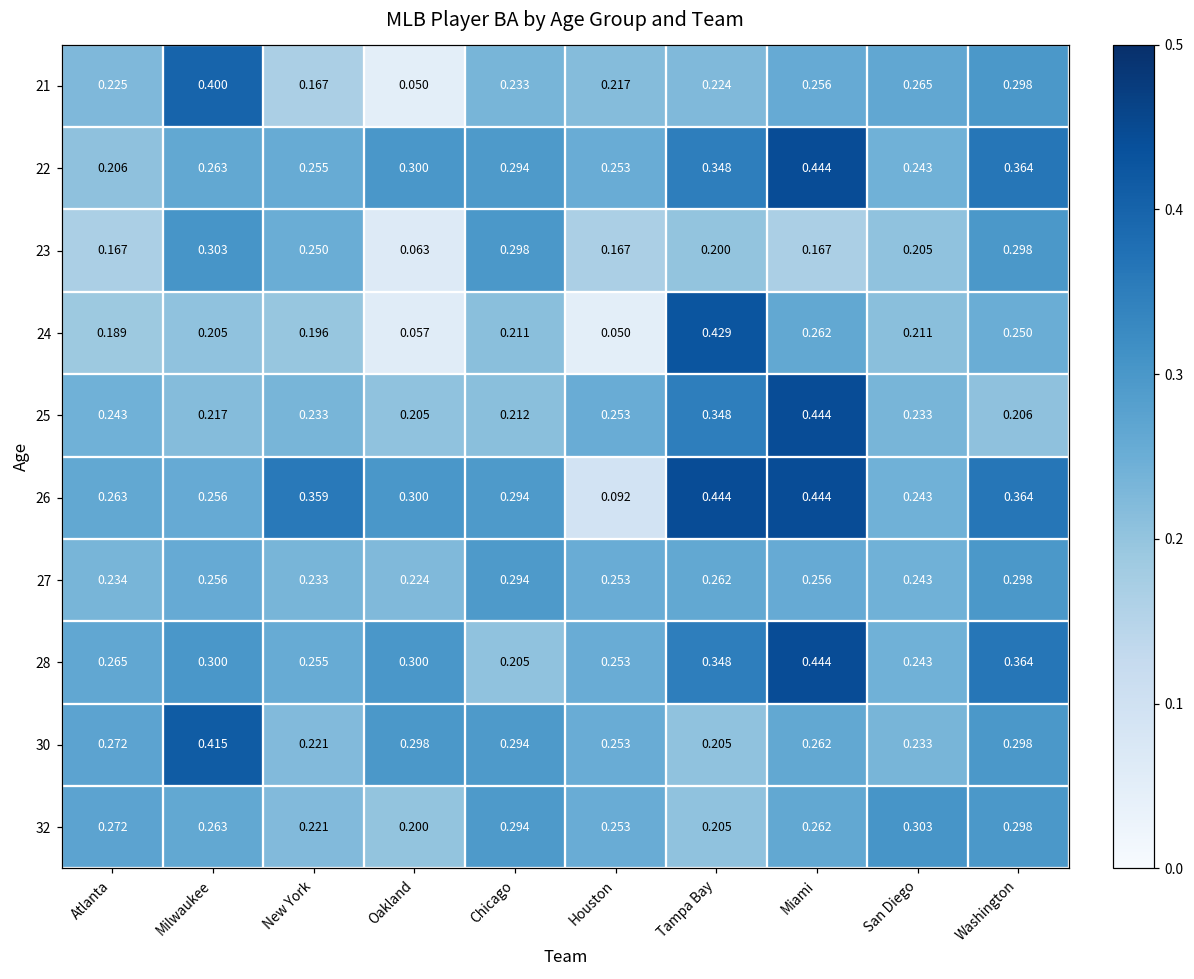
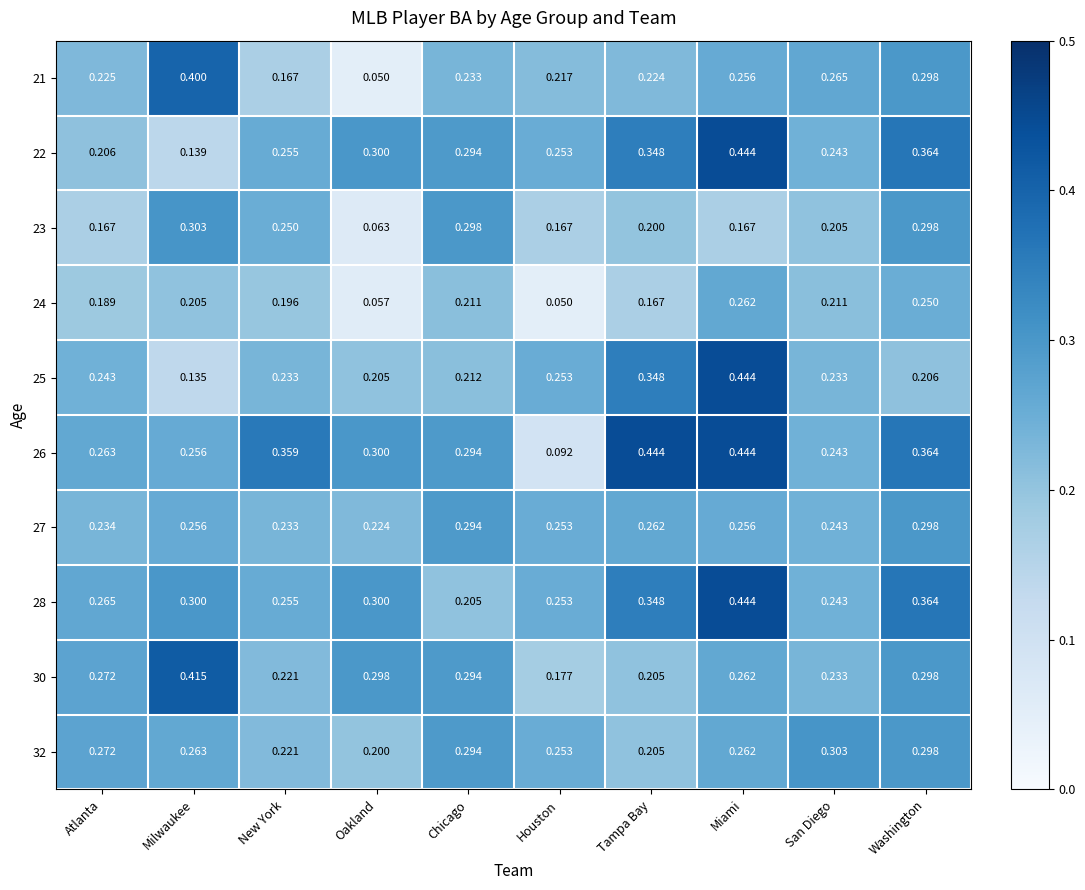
  {
    "21": {
      "Atlanta": 0.225,
      "Milwaukee": 0.400,
      "New York": 0.167,
      "Oakland": 0.050,
      "Chicago": 0.233,
      "Houston": 0.217,
      "Tampa Bay": 0.224,
      "Miami": 0.256,
      "San Diego": 0.265,
      "Washington": 0.298
    },
    "22": {
      "Atlanta": 0.206,
-     "Milwaukee": 0.263,
+     "Milwaukee": 0.139,
      "New York": 0.255,
      "Oakland": 0.300,
      "Chicago": 0.294,
      "Houston": 0.253,
      "Tampa Bay": 0.348,
      "Miami": 0.444,
      "San Diego": 0.243,
      "Washington": 0.364
    },
    "23": {
      "Atlanta": 0.167,
      "Milwaukee": 0.303,
      "New York": 0.250,
      "Oakland": 0.063,
      "Chicago": 0.298,
      "Houston": 0.167,
      "Tampa Bay": 0.200,
      "Miami": 0.167,
      "San Diego": 0.205,
      "Washington": 0.298
    },
    "24": {
      "Atlanta": 0.189,
      "Milwaukee": 0.205,
      "New York": 0.196,
      "Oakland": 0.057,
      "Chicago": 0.211,
      "Houston": 0.050,
-     "Tampa Bay": 0.429,
+     "Tampa Bay": 0.167,
      "Miami": 0.262,
      "San Diego": 0.211,
      "Washington": 0.250
    },
    "25": {
      "Atlanta": 0.243,
-     "Milwaukee": 0.217,
+     "Milwaukee": 0.135,
      "New York": 0.233,
      "Oakland": 0.205,
      "Chicago": 0.212,
      "Houston": 0.253,
      "Tampa Bay": 0.348,
      "Miami": 0.444,
      "San Diego": 0.233,
      "Washington": 0.206
    },
    "26": {
      "Atlanta": 0.263,
      "Milwaukee": 0.256,
      "New York": 0.359,
      "Oakland": 0.300,
      "Chicago": 0.294,
      "Houston": 0.092,
      "Tampa Bay": 0.444,
      "Miami": 0.444,
      "San Diego": 0.243,
      "Washington": 0.364
    },
    "27": {
      "Atlanta": 0.234,
      "Milwaukee": 0.256,
      "New York": 0.233,
      "Oakland": 0.224,
      "Chicago": 0.294,
      "Houston": 0.253,
      "Tampa Bay": 0.262,
      "Miami": 0.256,
      "San Diego": 0.243,
      "Washington": 0.298
    },
    "28": {
      "Atlanta": 0.265,
      "Milwaukee": 0.300,
      "New York": 0.255,
      "Oakland": 0.300,
      "Chicago": 0.205,
      "Houston": 0.253,
      "Tampa Bay": 0.348,
      "Miami": 0.444,
      "San Diego": 0.243,
      "Washington": 0.364
    },
    "30": {
      "Atlanta": 0.272,
      "Milwaukee": 0.415,
      "New York": 0.221,
      "Oakland": 0.298,
      "Chicago": 0.294,
-     "Houston": 0.253,
+     "Houston": 0.177,
      "Tampa Bay": 0.205,
      "Miami": 0.262,
      "San Diego": 0.233,
      "Washington": 0.298
    },
    "32": {
      "Atlanta": 0.272,
      "Milwaukee": 0.263,
      "New York": 0.221,
      "Oakland": 0.200,
      "Chicago": 0.294,
      "Houston": 0.253,
      "Tampa Bay": 0.205,
      "Miami": 0.262,
      "San Diego": 0.303,
      "Washington": 0.298
    }
  }
